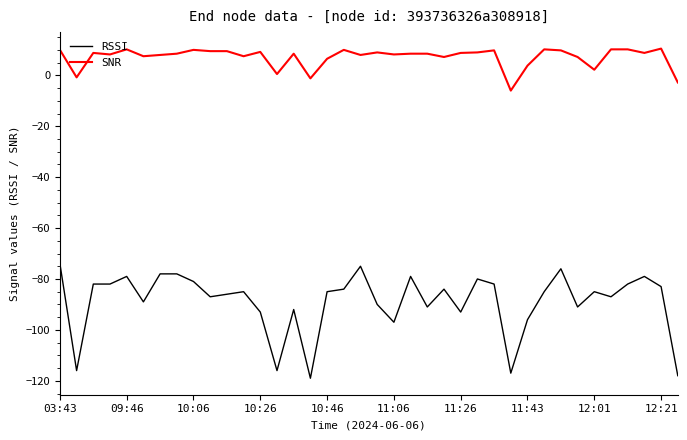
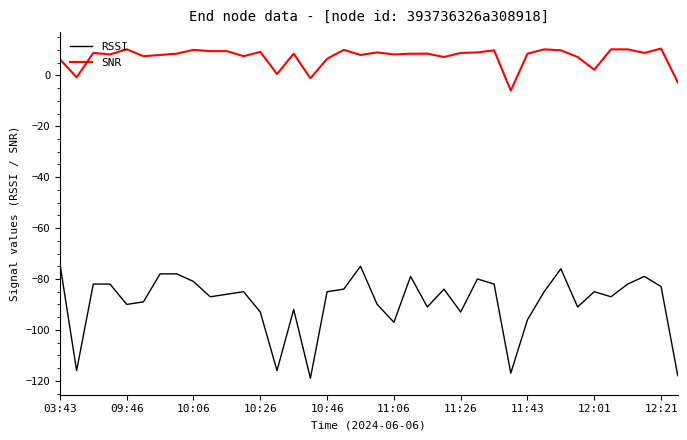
  {
    "RSSI": {
      "03:43": -74,
-     "09:46": -79,
+     "09:46": -90,
      "10:06": -81,
      "10:26": -93,
      "10:46": -85,
      "11:06": -97,
      "11:26": -93,
      "11:43": -96,
      "12:01": -85,
      "12:21": -83
    },
    "SNR": {
-     "03:43": 10,
+     "03:43": 6,
      "09:46": 10,
      "10:06": 10,
      "10:26": 9,
      "10:46": 7,
      "11:06": 8,
      "11:26": 9,
-     "11:43": 4,
+     "11:43": 9,
      "12:01": 2,
      "12:21": 11
    }
  }
